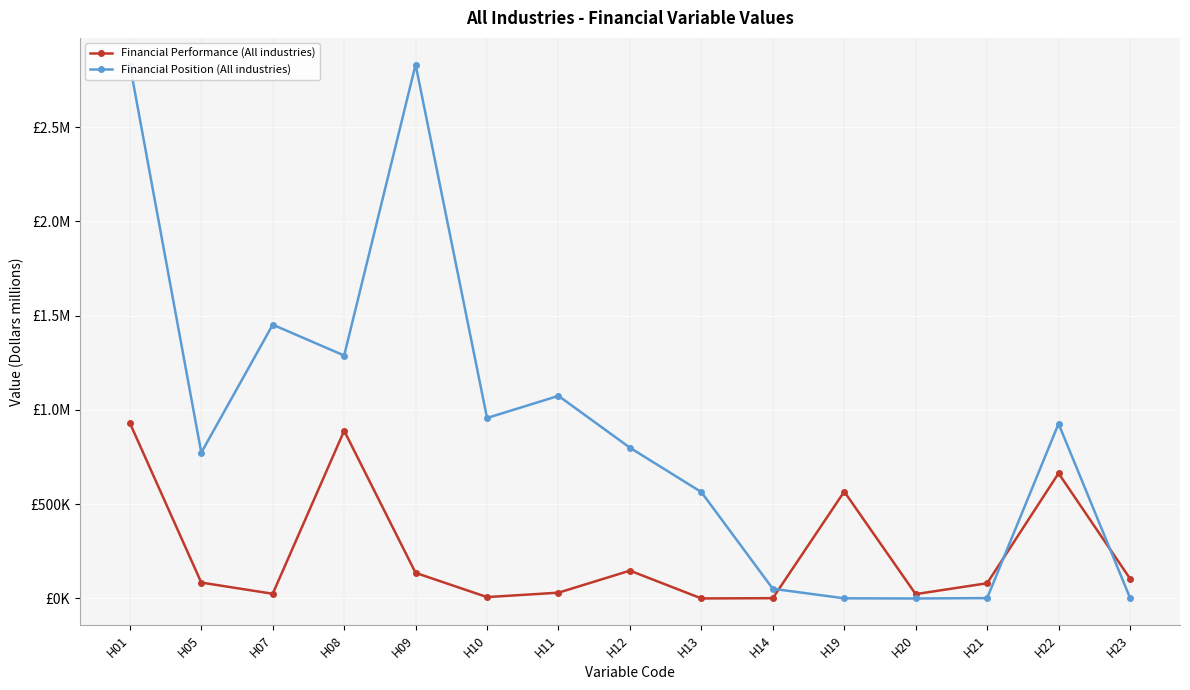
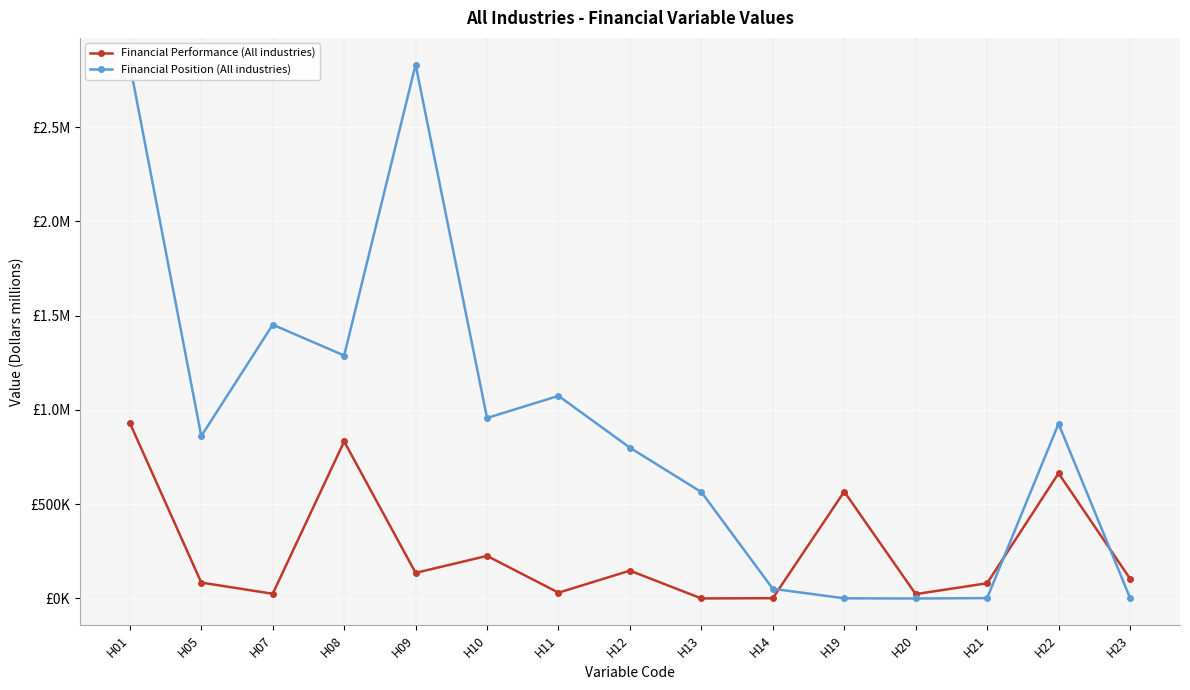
  {
    "Financial Performance (All industries)": {
      "H01": "£930000",
      "H05": "£80000",
      "H07": "£30000",
-     "H08": "£890000",
+     "H08": "£830000",
      "H09": "£140000",
-     "H10": "£10000",
+     "H10": "£230000",
      "H11": "£30000",
      "H12": "£150000",
      "H13": "£0",
      "H14": "£0",
      "H19": "£570000",
      "H20": "£20000",
      "H21": "£80000",
      "H22": "£660000",
      "H23": "£110000"
    },
    "Financial Position (All industries)": {
-     "H05": "£770000",
+     "H05": "£860000",
      "H07": "£1450000",
      "H08": "£1290000",
      "H09": "£2830000",
      "H10": "£960000",
      "H11": "£1070000",
      "H12": "£800000",
      "H13": "£560000",
      "H14": "£50000",
      "H19": "£0",
      "H20": "£0",
      "H21": "£0",
      "H22": "£930000",
      "H23": "£0"
    }
  }
